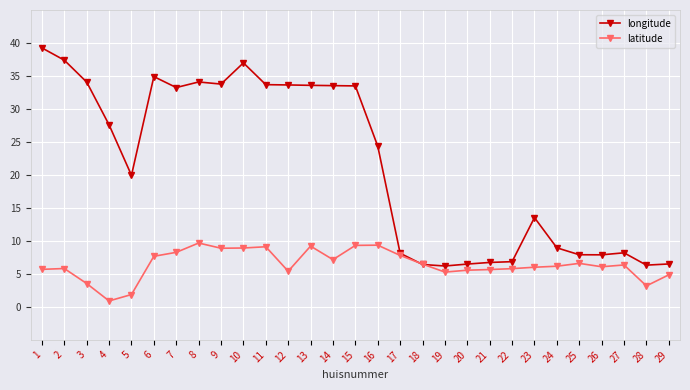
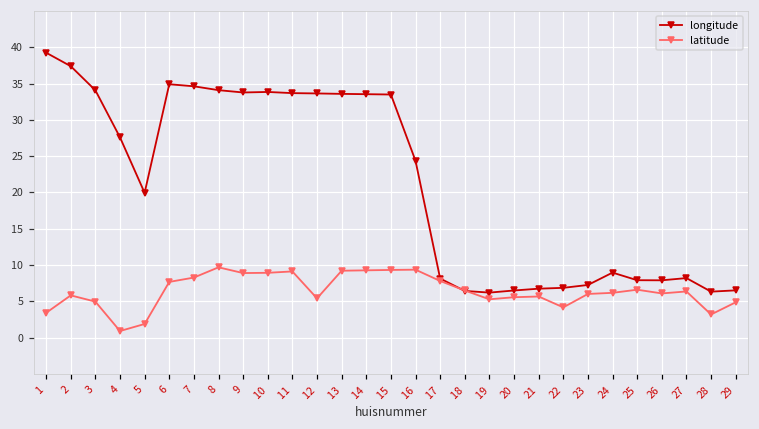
  {
    "longitude": {
      "1": 39,
      "2": 37,
      "3": 34,
      "4": 28,
      "5": 20,
      "6": 35,
-     "7": 33,
+     "7": 35,
      "8": 34,
      "9": 34,
-     "10": 37,
+     "10": 34,
      "11": 34,
      "12": 34,
      "13": 34,
      "14": 34,
      "15": 33,
      "16": 24,
      "19": 6,
      "20": 6,
      "21": 7,
      "22": 7,
-     "23": 14,
+     "23": 7,
      "24": 9,
      "25": 8,
      "26": 8,
      "27": 8,
      "28": 6,
      "29": 7
    },
    "latitude": {
-     "1": 6,
+     "1": 3,
      "2": 6,
-     "3": 4,
+     "3": 5,
      "4": 1,
      "5": 2,
      "6": 8,
      "7": 8,
      "8": 10,
      "9": 9,
      "10": 9,
      "11": 9,
      "12": 5,
      "13": 9,
-     "14": 7,
+     "14": 9,
      "15": 9,
      "16": 9,
      "19": 5,
      "20": 6,
      "21": 6,
-     "22": 6,
+     "22": 4,
      "23": 6,
      "24": 6,
      "25": 7,
      "26": 6,
      "27": 6,
      "28": 3,
      "29": 5
    }
  }
